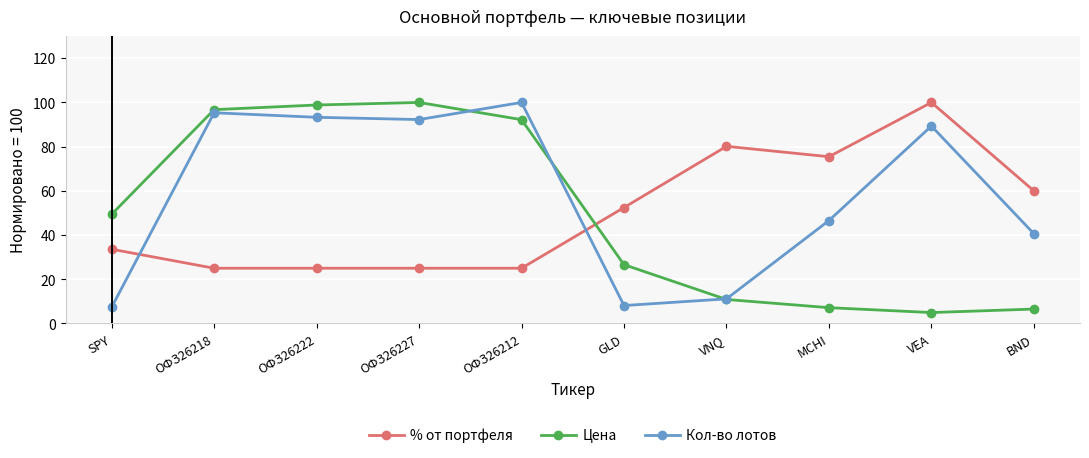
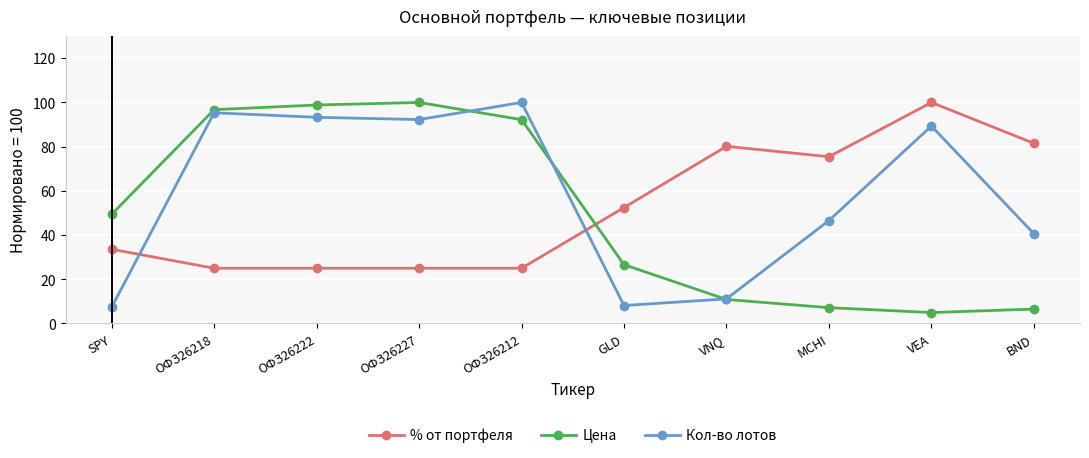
  {
    "% от портфеля": {
      "SPY": 34,
      "ОФЗ26218": 25,
      "ОФЗ26222": 25,
      "ОФЗ26227": 25,
      "ОФЗ26212": 25,
      "GLD": 52,
      "VNQ": 80,
      "MCHI": 75,
      "VEA": 100,
-     "BND": 60
+     "BND": 82
    },
    "Цена": {
      "SPY": 49,
      "ОФЗ26218": 97,
      "ОФЗ26222": 99,
      "ОФЗ26227": 100,
      "ОФЗ26212": 92,
      "GLD": 27,
      "MCHI": 7,
      "VEA": 5,
      "BND": 7
    },
    "Кол-во лотов": {
      "SPY": 7,
      "ОФЗ26218": 95,
      "ОФЗ26222": 93,
      "ОФЗ26227": 92,
      "ОФЗ26212": 100,
      "GLD": 8,
      "MCHI": 47,
      "VEA": 89,
      "BND": 41
    }
  }
